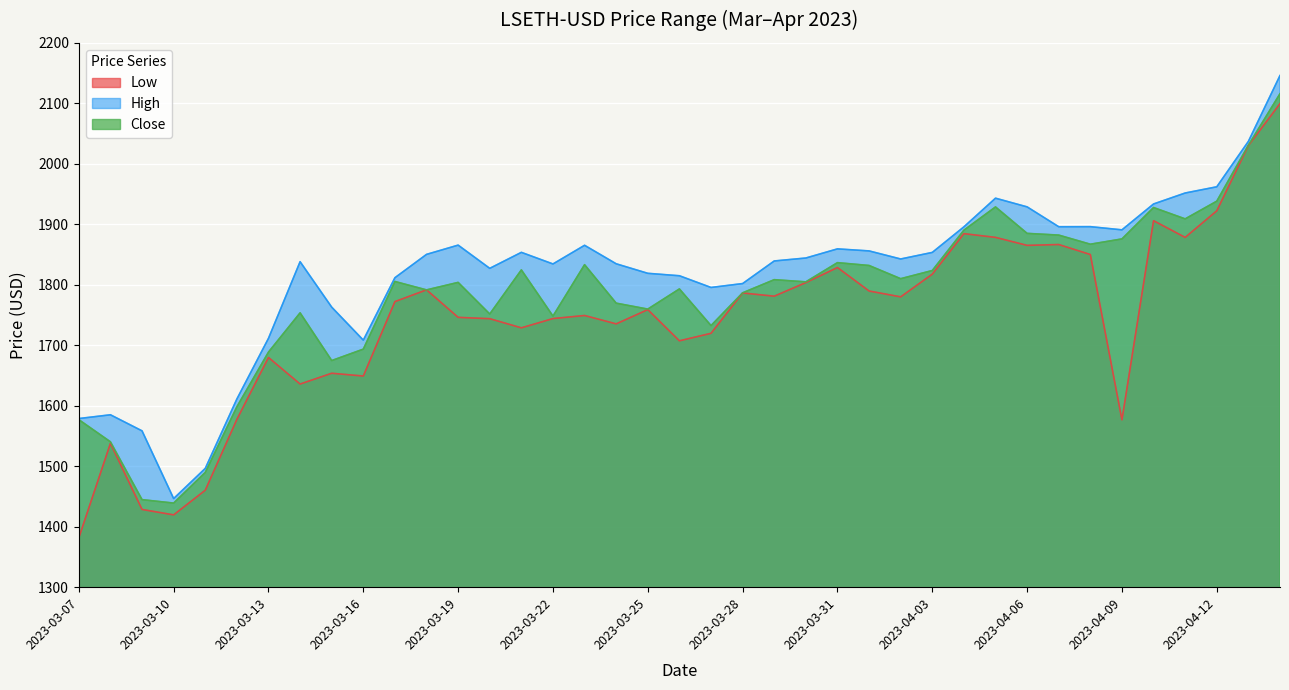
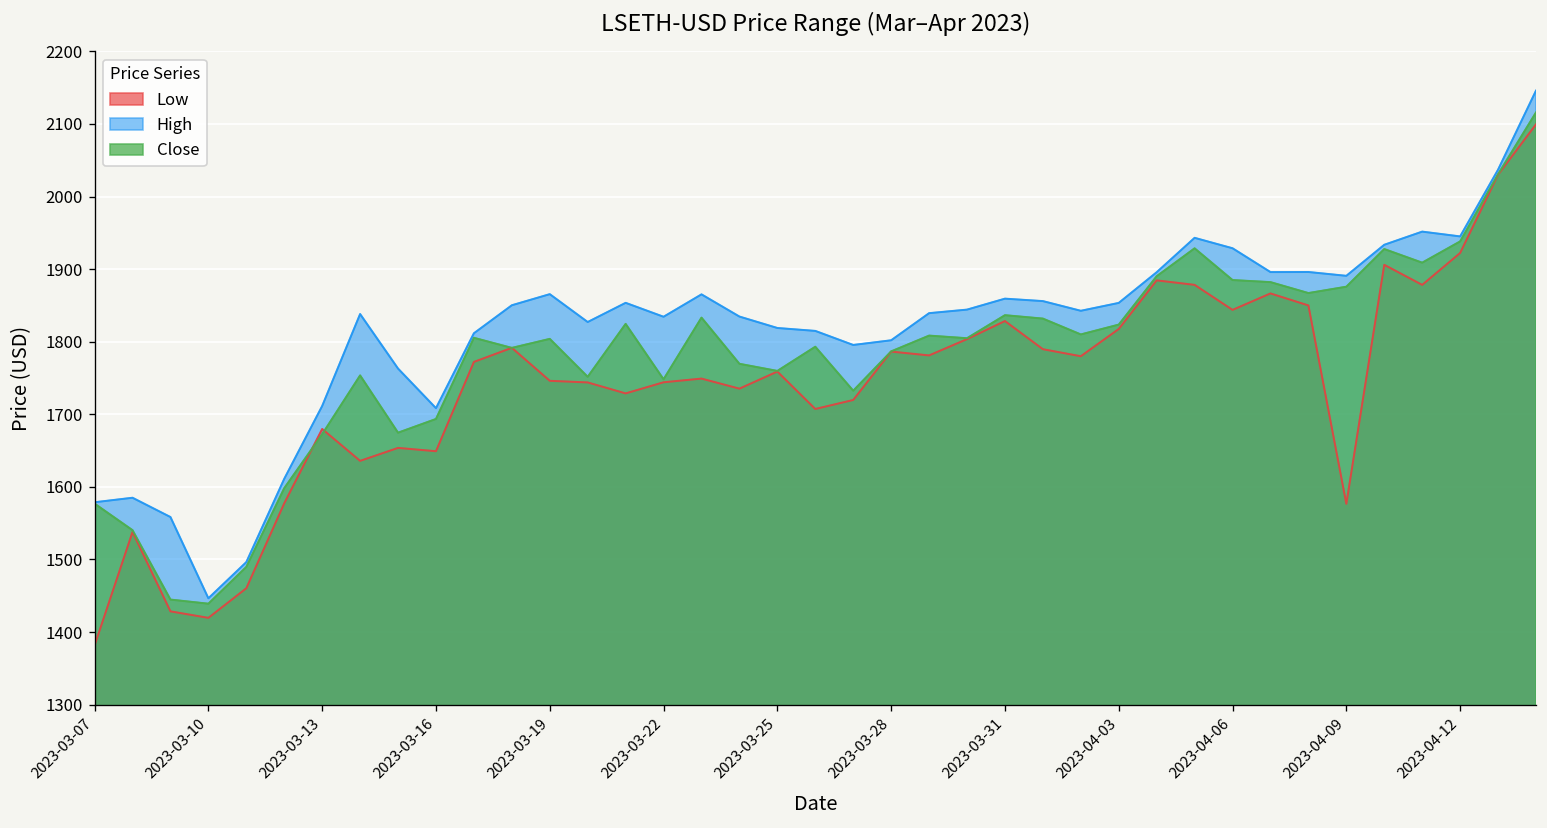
  {
    "Low": {
      "2023-03-07": 1380,
      "2023-03-10": 1420,
      "2023-03-13": 1680,
      "2023-03-16": 1650,
      "2023-03-19": 1750,
      "2023-03-31": 1830,
      "2023-04-03": 1820,
-     "2023-04-06": 1870,
+     "2023-04-06": 1840,
      "2023-04-09": 1580,
      "2023-04-12": 1920
    },
    "High": {
      "2023-03-10": 1450,
      "2023-03-13": 1710,
      "2023-03-16": 1710,
      "2023-03-19": 1870,
      "2023-03-22": 1830,
      "2023-03-25": 1820,
      "2023-03-28": 1800,
      "2023-03-31": 1860,
      "2023-04-03": 1850,
      "2023-04-06": 1930,
      "2023-04-09": 1890,
-     "2023-04-12": 1960
+     "2023-04-12": 1950
    },
    "Close": {
      "2023-03-10": 1440,
-     "2023-03-13": 1690,
+     "2023-03-13": 1670,
      "2023-03-16": 1690,
      "2023-03-19": 1800,
      "2023-03-31": 1840,
      "2023-04-03": 1820,
      "2023-04-06": 1880,
      "2023-04-09": 1880,
      "2023-04-12": 1940
    }
  }
